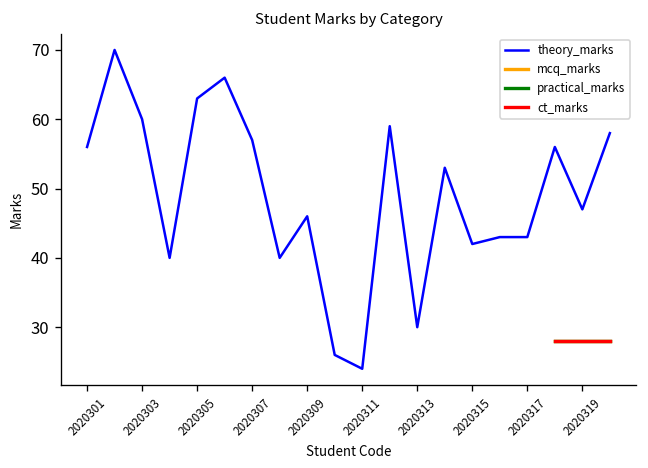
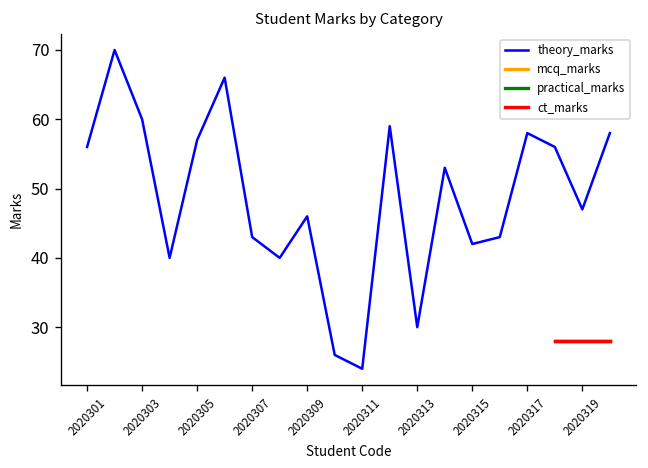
  {
    "theory_marks": {
      "2020301": 56,
      "2020303": 60,
-     "2020305": 63,
-     "2020307": 57,
+     "2020305": 57,
+     "2020307": 43,
      "2020309": 46,
      "2020311": 24,
      "2020313": 30,
      "2020315": 42,
-     "2020317": 43,
+     "2020317": 58,
      "2020319": 47
    },
    "ct_marks": {
      "2020319": 28
    }
  }
